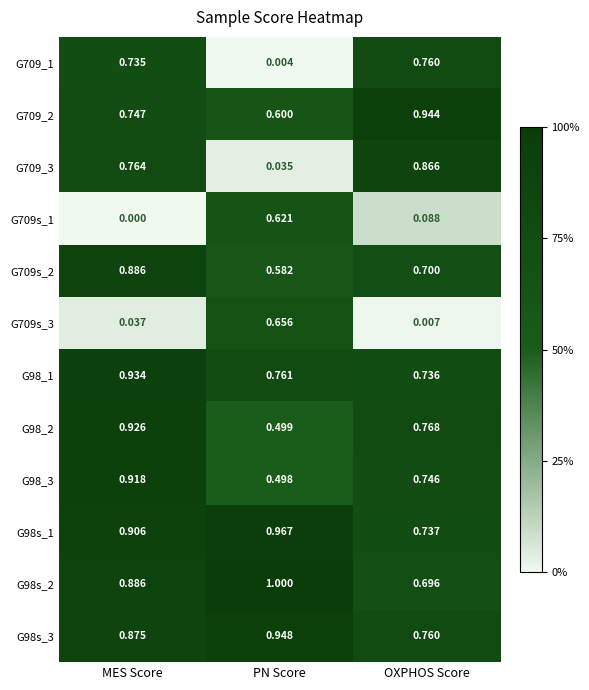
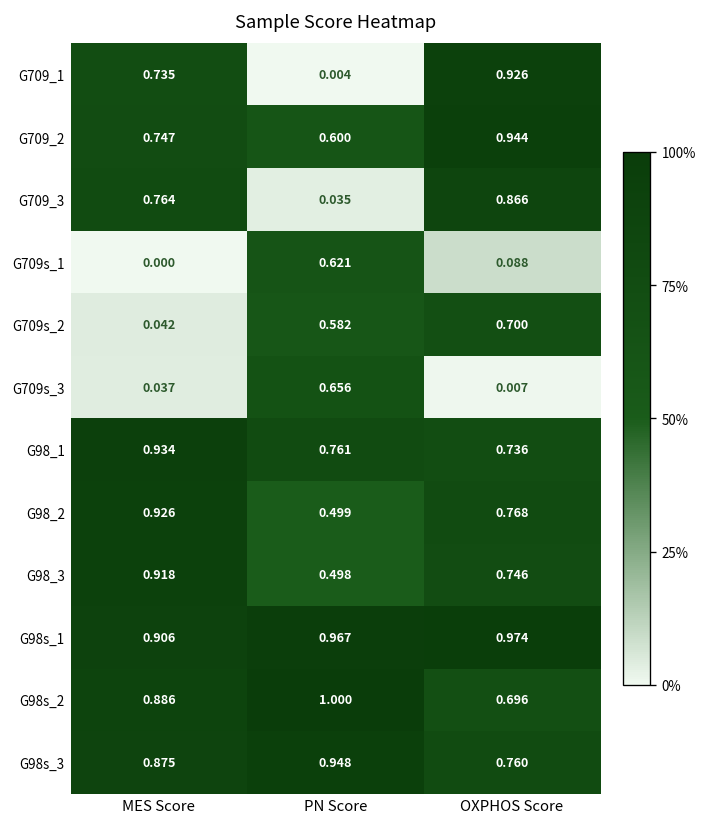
  {
    "G709_1": {
      "MES Score": 0.735,
      "PN Score": 0.004,
-     "OXPHOS Score": 0.760
+     "OXPHOS Score": 0.926
    },
    "G709_2": {
      "MES Score": 0.747,
      "PN Score": 0.600,
      "OXPHOS Score": 0.944
    },
    "G709_3": {
      "MES Score": 0.764,
      "PN Score": 0.035,
      "OXPHOS Score": 0.866
    },
    "G709s_1": {
      "MES Score": 0.000,
      "PN Score": 0.621,
      "OXPHOS Score": 0.088
    },
    "G709s_2": {
-     "MES Score": 0.886,
+     "MES Score": 0.042,
      "PN Score": 0.582,
      "OXPHOS Score": 0.700
    },
    "G709s_3": {
      "MES Score": 0.037,
      "PN Score": 0.656,
      "OXPHOS Score": 0.007
    },
    "G98_1": {
      "MES Score": 0.934,
      "PN Score": 0.761,
      "OXPHOS Score": 0.736
    },
    "G98_2": {
      "MES Score": 0.926,
      "PN Score": 0.499,
      "OXPHOS Score": 0.768
    },
    "G98_3": {
      "MES Score": 0.918,
      "PN Score": 0.498,
      "OXPHOS Score": 0.746
    },
    "G98s_1": {
      "MES Score": 0.906,
      "PN Score": 0.967,
-     "OXPHOS Score": 0.737
+     "OXPHOS Score": 0.974
    },
    "G98s_2": {
      "MES Score": 0.886,
      "PN Score": 1.000,
      "OXPHOS Score": 0.696
    },
    "G98s_3": {
      "MES Score": 0.875,
      "PN Score": 0.948,
      "OXPHOS Score": 0.760
    }
  }
